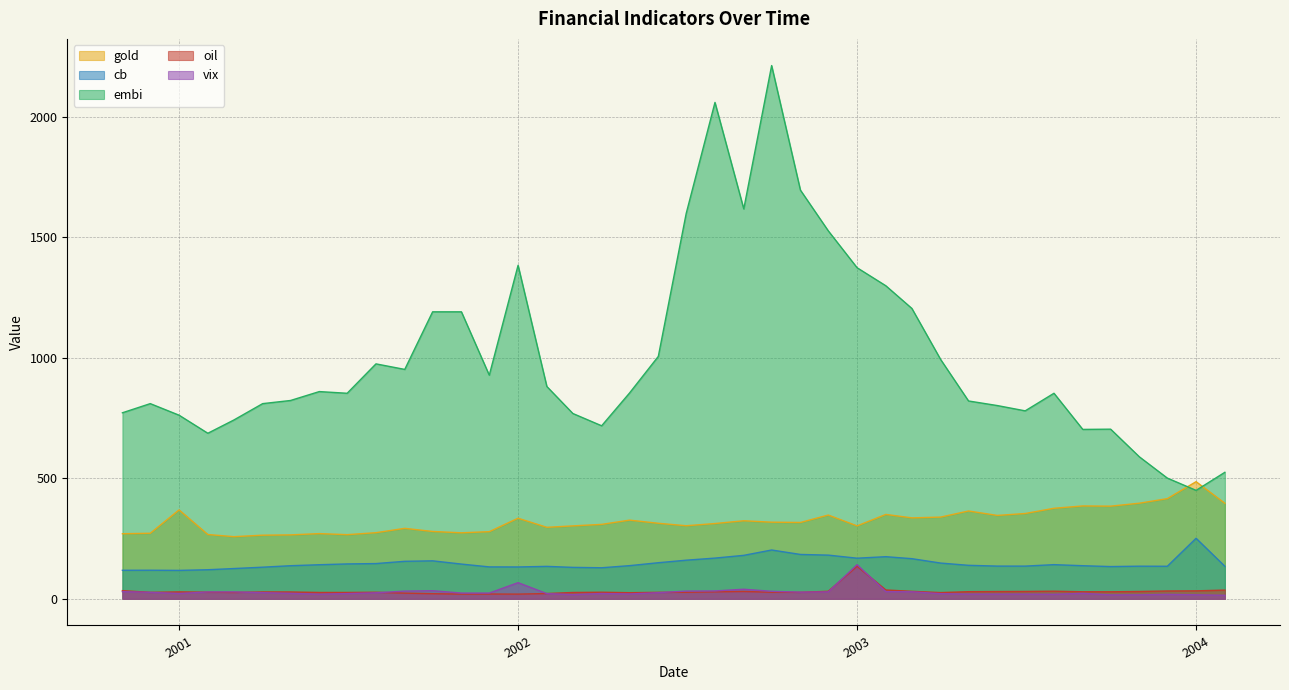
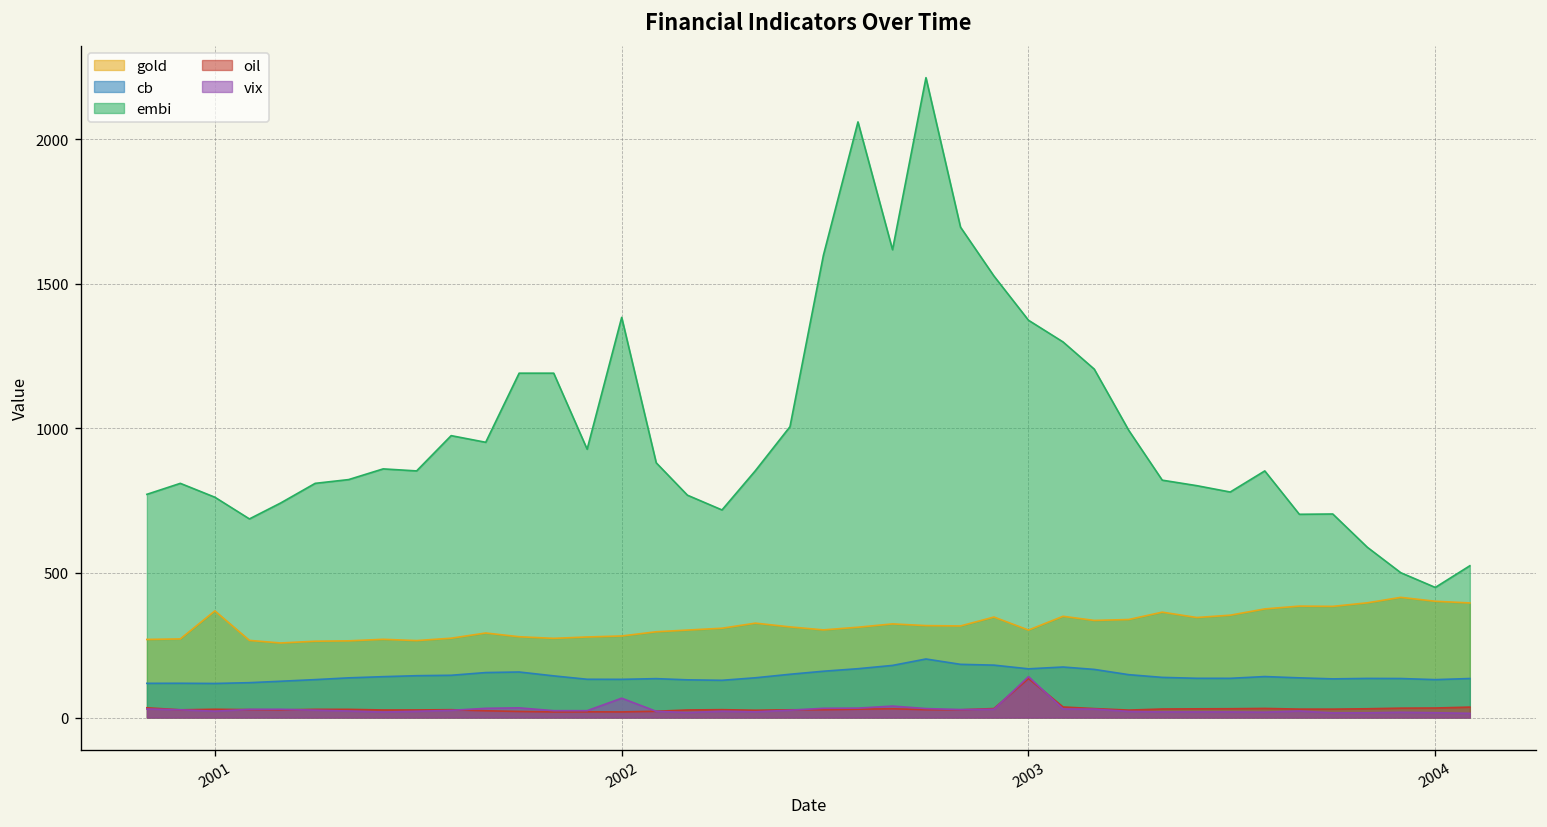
  {
    "gold": {
      "2001": 370,
-     "2002": 330,
+     "2002": 280,
      "2003": 300,
-     "2004": 490
+     "2004": 400
    },
    "cb": {
      "2001": 120,
      "2002": 130,
      "2003": 170,
-     "2004": 250
+     "2004": 130
    },
    "embi": {
      "2001": 760,
      "2002": 1380,
      "2003": 1370,
      "2004": 450
    },
    "oil": {
      "2002": 20,
      "2004": 30
    },
    "vix": {
      "2002": 70,
      "2004": 20
    }
  }
